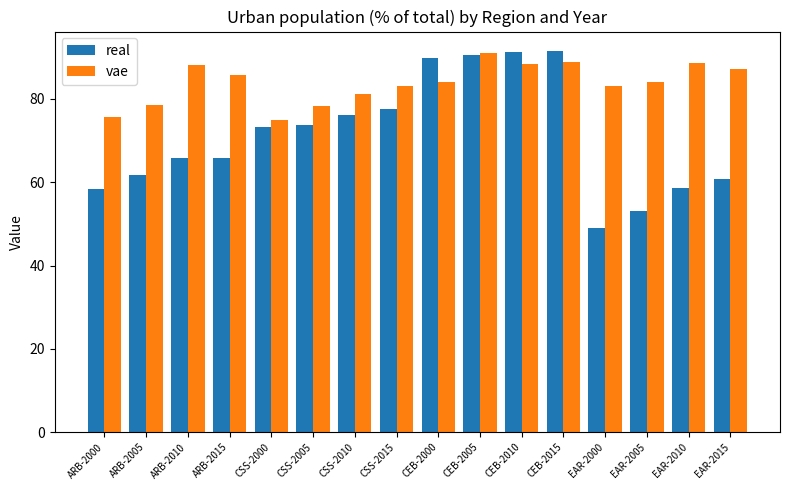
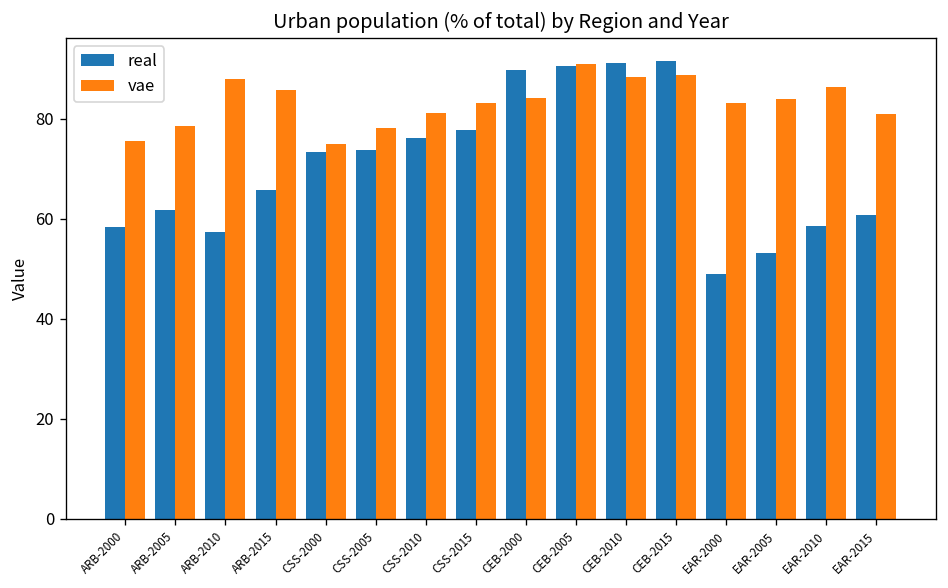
  {
    "real": {
      "ARB-2000": 58,
      "ARB-2005": 62,
-     "ARB-2010": 66,
+     "ARB-2010": 57,
      "ARB-2015": 66,
      "CSS-2000": 73,
      "CSS-2005": 74,
      "CSS-2010": 76,
      "CSS-2015": 78,
      "CEB-2000": 90,
      "CEB-2005": 91,
      "CEB-2010": 91,
      "CEB-2015": 92,
      "EAR-2000": 49,
      "EAR-2005": 53,
      "EAR-2010": 59,
      "EAR-2015": 61
    },
    "vae": {
      "ARB-2000": 76,
      "ARB-2005": 79,
      "ARB-2010": 88,
      "ARB-2015": 86,
      "CSS-2000": 75,
      "CSS-2005": 78,
      "CSS-2010": 81,
      "CSS-2015": 83,
      "CEB-2000": 84,
      "CEB-2005": 91,
      "CEB-2010": 88,
      "CEB-2015": 89,
      "EAR-2000": 83,
      "EAR-2005": 84,
-     "EAR-2010": 89,
-     "EAR-2015": 87
+     "EAR-2010": 86,
+     "EAR-2015": 81
    }
  }
